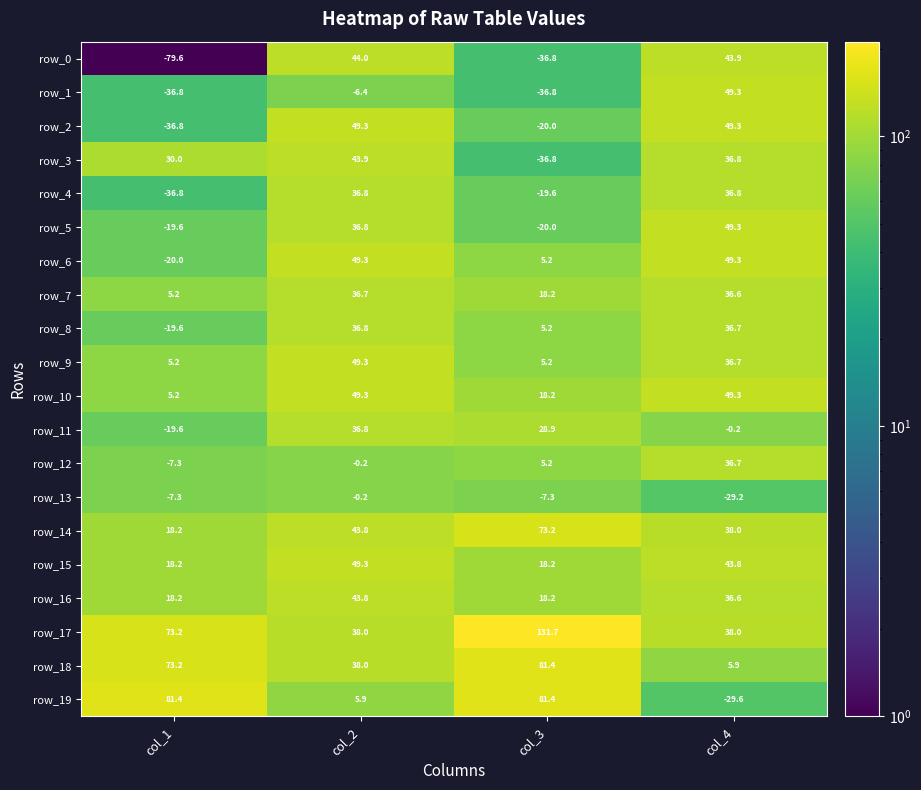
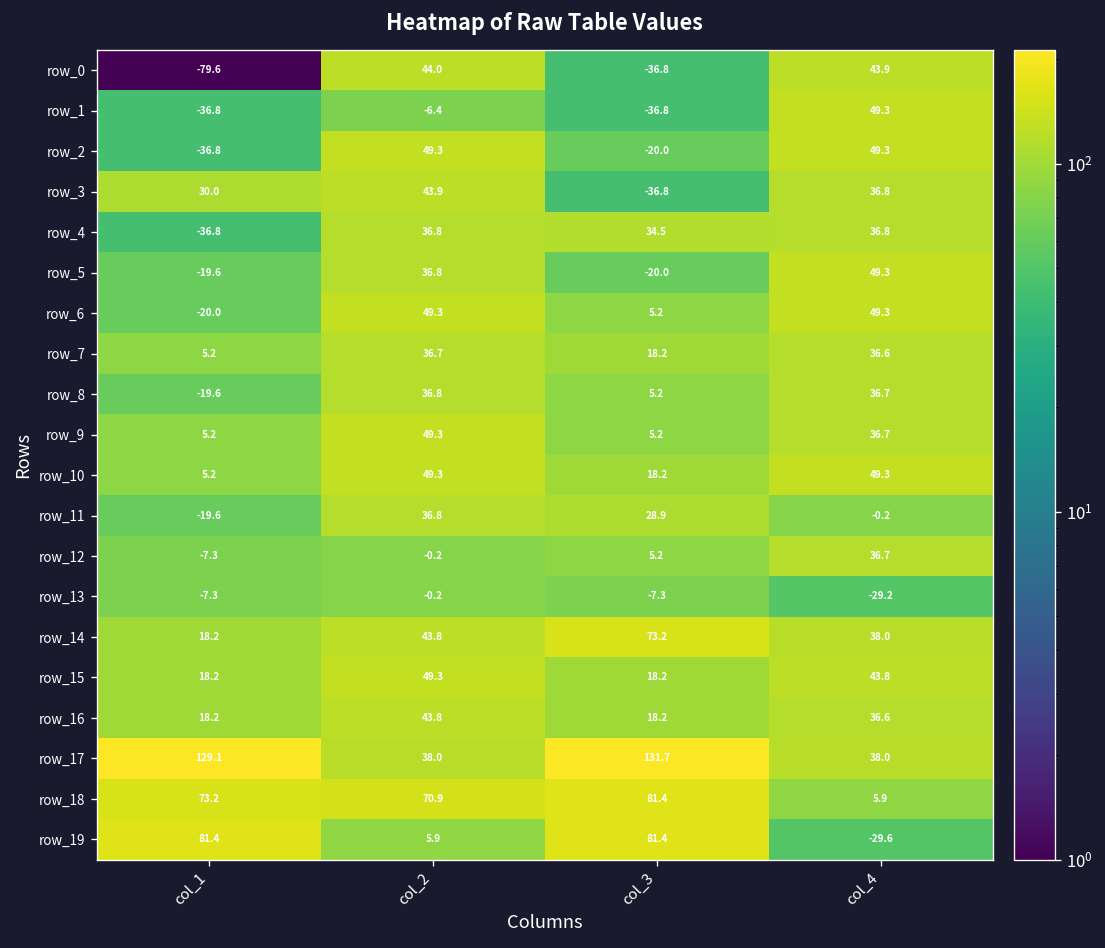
  {
    "row_0": {
      "col_1": -79.6,
      "col_2": 44.0,
      "col_3": -36.8,
      "col_4": 43.9
    },
    "row_1": {
      "col_1": -36.8,
      "col_2": -6.4,
      "col_3": -36.8,
      "col_4": 49.3
    },
    "row_2": {
      "col_1": -36.8,
      "col_2": 49.3,
      "col_3": -20.0,
      "col_4": 49.3
    },
    "row_3": {
      "col_1": 30.0,
      "col_2": 43.9,
      "col_3": -36.8,
      "col_4": 36.8
    },
    "row_4": {
      "col_1": -36.8,
      "col_2": 36.8,
-     "col_3": -19.6,
+     "col_3": 34.5,
      "col_4": 36.8
    },
    "row_5": {
      "col_1": -19.6,
      "col_2": 36.8,
      "col_3": -20.0,
      "col_4": 49.3
    },
    "row_6": {
      "col_1": -20.0,
      "col_2": 49.3,
      "col_3": 5.2,
      "col_4": 49.3
    },
    "row_7": {
      "col_1": 5.2,
      "col_2": 36.7,
      "col_3": 18.2,
      "col_4": 36.6
    },
    "row_8": {
      "col_1": -19.6,
      "col_2": 36.8,
      "col_3": 5.2,
      "col_4": 36.7
    },
    "row_9": {
      "col_1": 5.2,
      "col_2": 49.3,
      "col_3": 5.2,
      "col_4": 36.7
    },
    "row_10": {
      "col_1": 5.2,
      "col_2": 49.3,
      "col_3": 18.2,
      "col_4": 49.3
    },
    "row_11": {
      "col_1": -19.6,
      "col_2": 36.8,
      "col_3": 28.9,
      "col_4": -0.2
    },
    "row_12": {
      "col_1": -7.3,
      "col_2": -0.2,
      "col_3": 5.2,
      "col_4": 36.7
    },
    "row_13": {
      "col_1": -7.3,
      "col_2": -0.2,
      "col_3": -7.3,
      "col_4": -29.2
    },
    "row_14": {
      "col_1": 18.2,
      "col_2": 43.8,
      "col_3": 73.2,
      "col_4": 38.0
    },
    "row_15": {
      "col_1": 18.2,
      "col_2": 49.3,
      "col_3": 18.2,
      "col_4": 43.8
    },
    "row_16": {
      "col_1": 18.2,
      "col_2": 43.8,
      "col_3": 18.2,
      "col_4": 36.6
    },
    "row_17": {
-     "col_1": 73.2,
+     "col_1": 129.1,
      "col_2": 38.0,
      "col_3": 131.7,
      "col_4": 38.0
    },
    "row_18": {
      "col_1": 73.2,
-     "col_2": 38.0,
+     "col_2": 70.9,
      "col_3": 81.4,
      "col_4": 5.9
    },
    "row_19": {
      "col_1": 81.4,
      "col_2": 5.9,
      "col_3": 81.4,
      "col_4": -29.6
    }
  }
